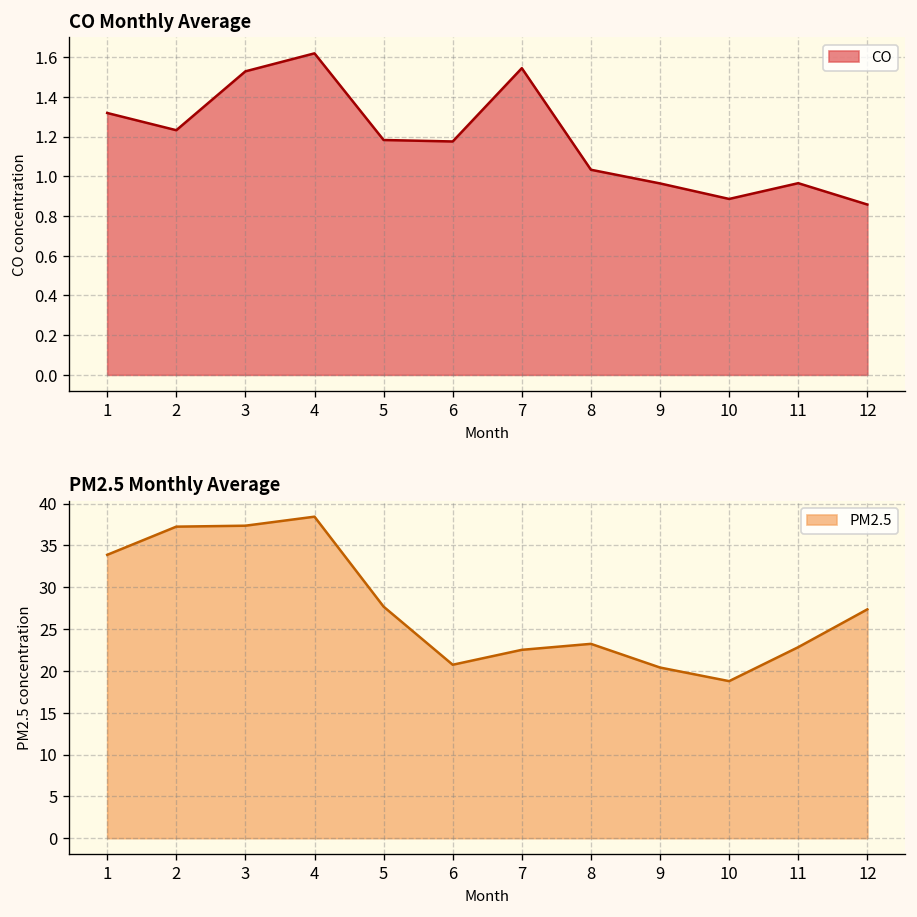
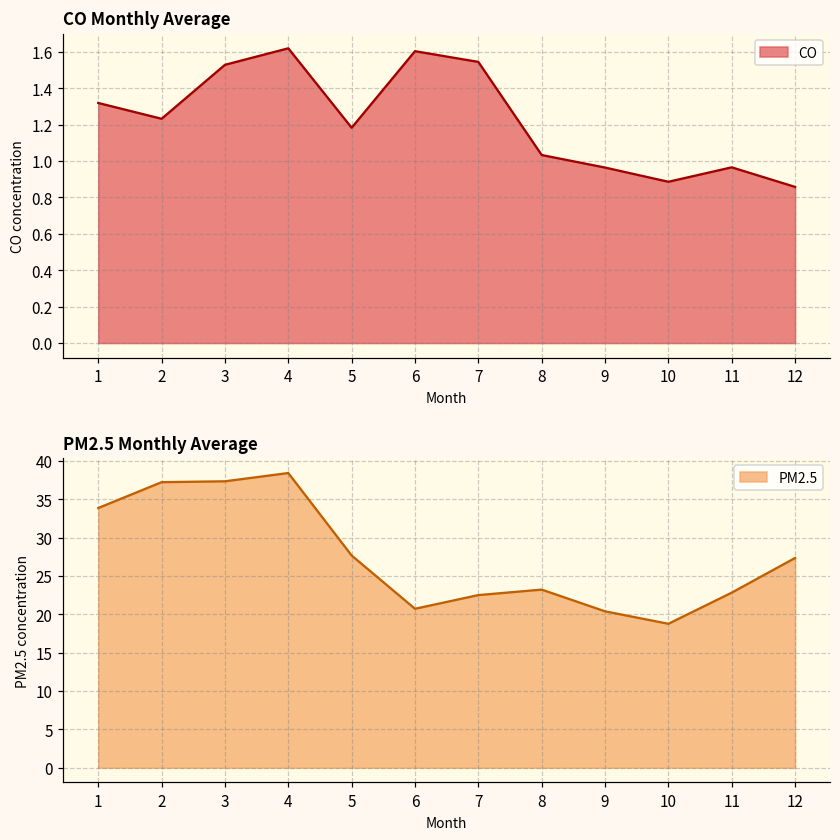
  {
    "CO Monthly Average": {
      "1": 1.32,
      "2": 1.23,
      "3": 1.53,
      "4": 1.62,
      "5": 1.18,
-     "6": 1.18,
+     "6": 1.60,
      "7": 1.54,
      "8": 1.03,
      "9": 0.96,
      "10": 0.89,
      "11": 0.97,
      "12": 0.86
    },
    "PM2.5 Monthly Average": {
      "1": 34,
      "2": 37,
      "3": 37,
      "4": 38,
      "5": 28,
      "6": 21,
      "7": 23,
      "8": 23,
      "9": 20,
      "10": 19,
      "11": 23,
      "12": 27
    }
  }
